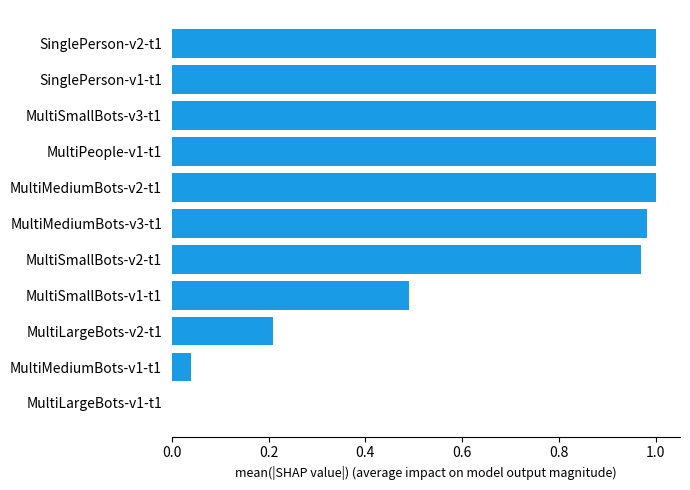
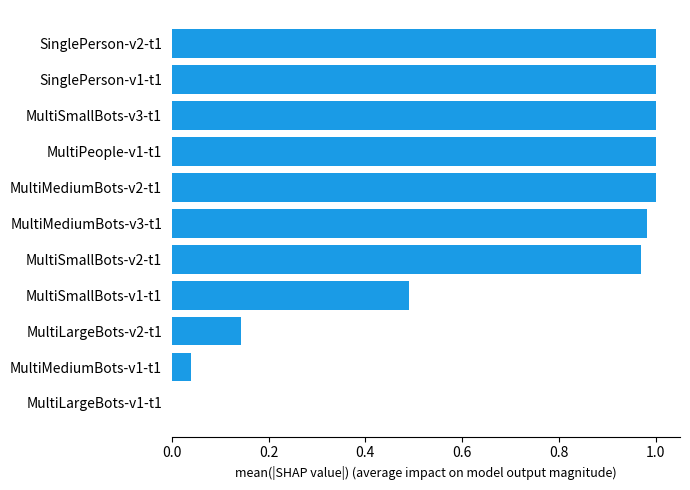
  {
    "SinglePerson-v2-t1": 1.00,
    "SinglePerson-v1-t1": 1.00,
    "MultiSmallBots-v3-t1": 1.00,
    "MultiPeople-v1-t1": 1.00,
    "MultiMediumBots-v2-t1": 1.00,
    "MultiMediumBots-v3-t1": 0.98,
    "MultiSmallBots-v2-t1": 0.97,
    "MultiSmallBots-v1-t1": 0.49,
-   "MultiLargeBots-v2-t1": 0.21,
+   "MultiLargeBots-v2-t1": 0.14,
    "MultiMediumBots-v1-t1": 0.04,
    "MultiLargeBots-v1-t1": 0.00
  }
